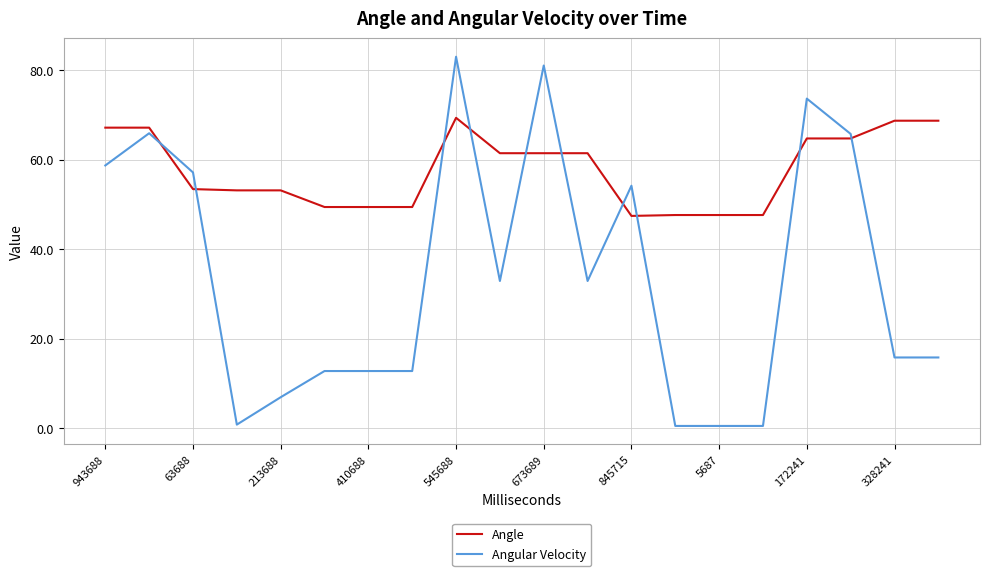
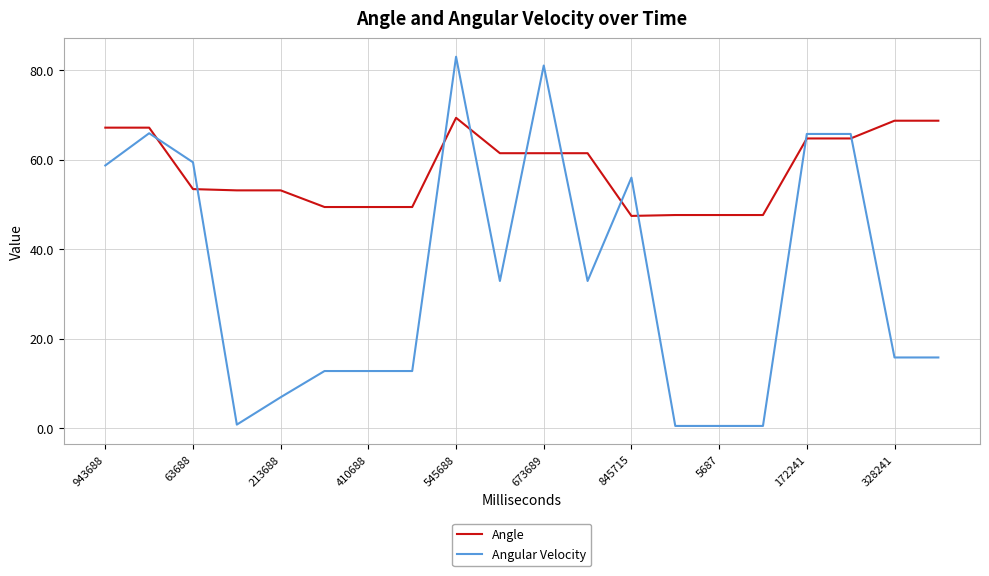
  {
    "Angle": {
      "943688": 67,
      "63688": 53,
      "213688": 53,
      "410688": 49,
      "545688": 69,
      "673689": 61,
      "845715": 47,
      "5687": 48,
      "172241": 65,
      "328241": 69
    },
    "Angular Velocity": {
      "943688": 59,
-     "63688": 57,
+     "63688": 59,
      "213688": 7,
      "410688": 13,
      "545688": 83,
      "673689": 81,
-     "845715": 54,
+     "845715": 56,
      "5687": 1,
-     "172241": 74,
+     "172241": 66,
      "328241": 16
    }
  }
